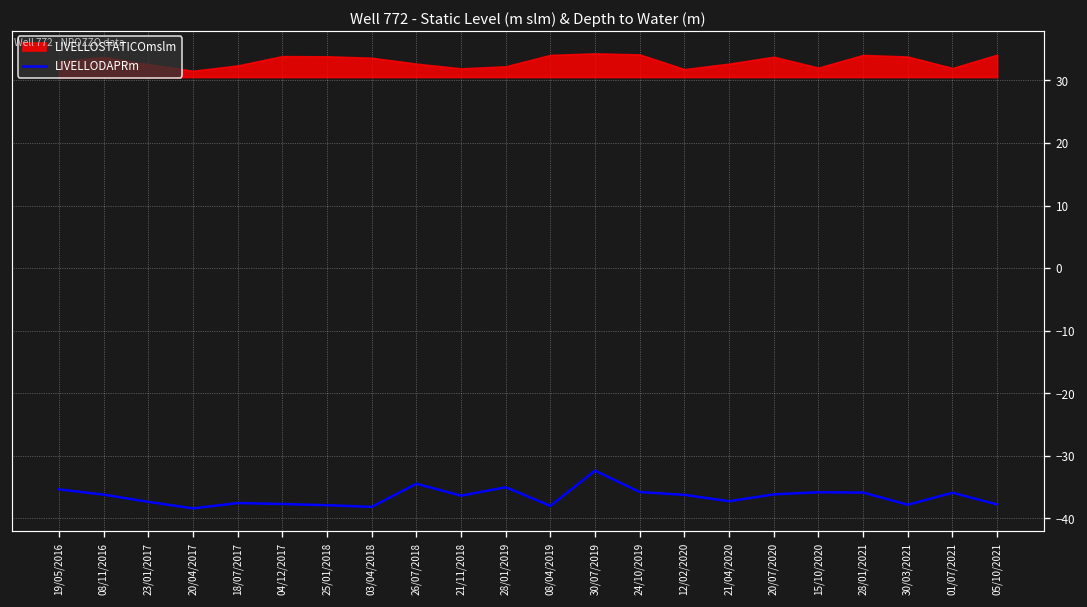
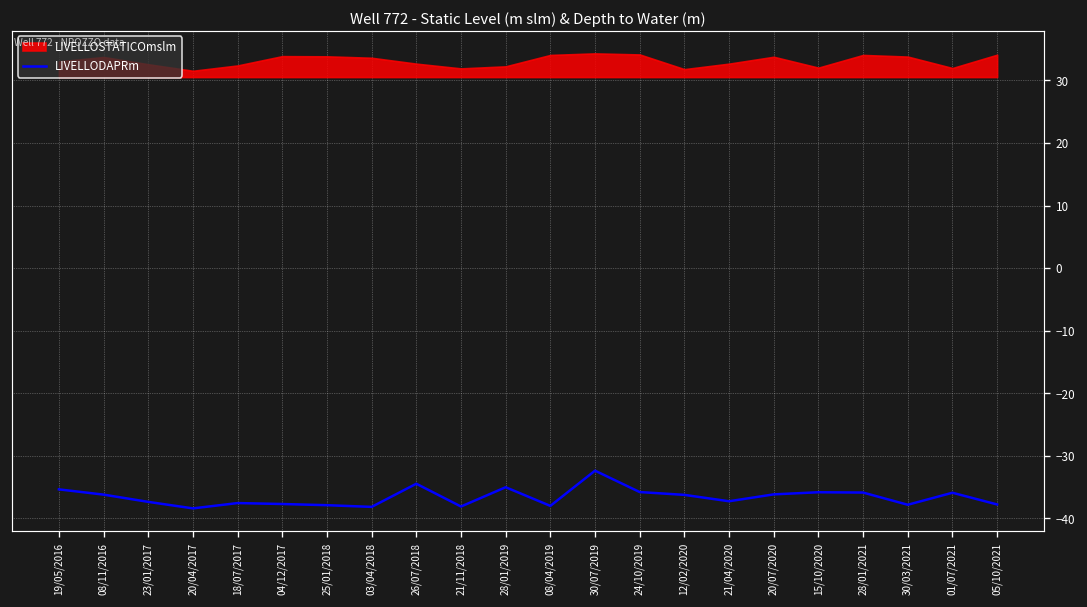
  {
    "LIVELLODAPRm": {
      "19/05/2016": -35,
      "08/11/2016": -36,
      "23/01/2017": -37,
      "20/04/2017": -38,
      "18/07/2017": -38,
      "04/12/2017": -38,
      "25/01/2018": -38,
      "03/04/2018": -38,
      "26/07/2018": -34,
-     "21/11/2018": -36,
+     "21/11/2018": -38,
      "28/01/2019": -35,
      "08/04/2019": -38,
      "30/07/2019": -32,
      "24/10/2019": -36,
      "12/02/2020": -36,
      "21/04/2020": -37,
      "20/07/2020": -36,
      "15/10/2020": -36,
      "28/01/2021": -36,
      "30/03/2021": -38,
      "01/07/2021": -36,
      "05/10/2021": -38
    },
    "LIVELLOSTATICOmslm": {
      "20/04/2017": 32,
      "18/07/2017": 32,
      "04/12/2017": 34,
      "25/01/2018": 34,
      "03/04/2018": 34,
      "26/07/2018": 33,
      "21/11/2018": 32,
      "28/01/2019": 32,
      "08/04/2019": 34,
      "30/07/2019": 34,
      "24/10/2019": 34,
      "12/02/2020": 32,
      "21/04/2020": 33,
      "20/07/2020": 34,
      "15/10/2020": 32,
      "28/01/2021": 34,
      "30/03/2021": 34,
      "01/07/2021": 32,
      "05/10/2021": 34
    }
  }
